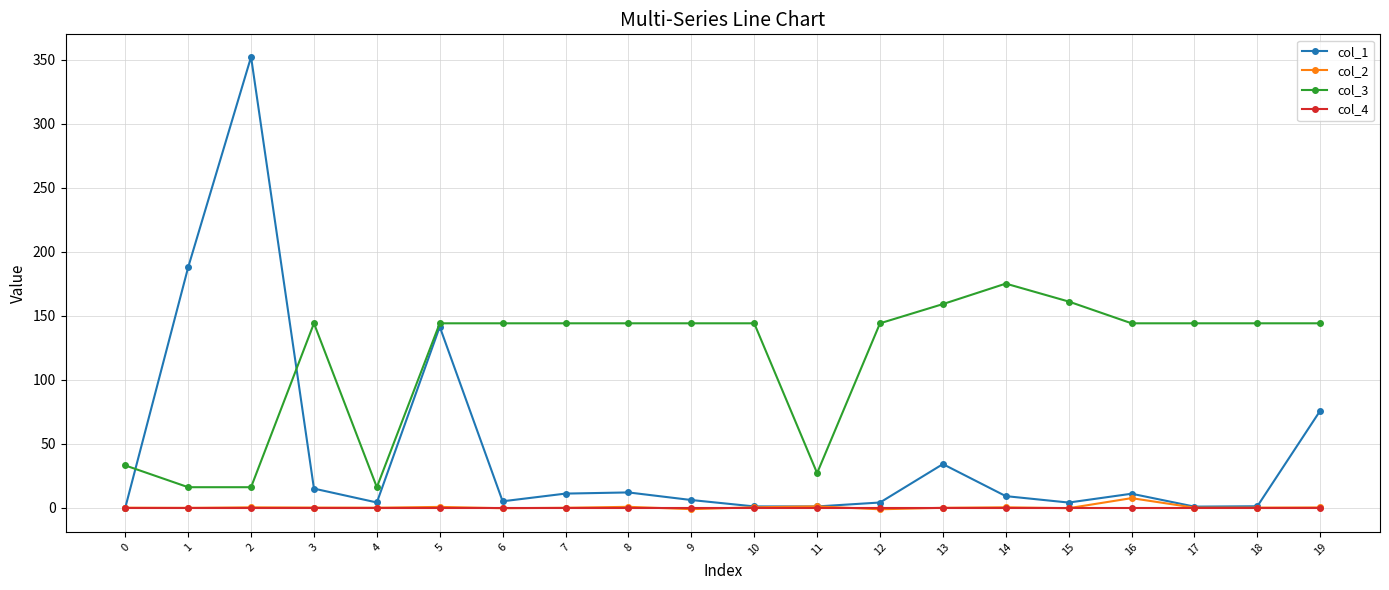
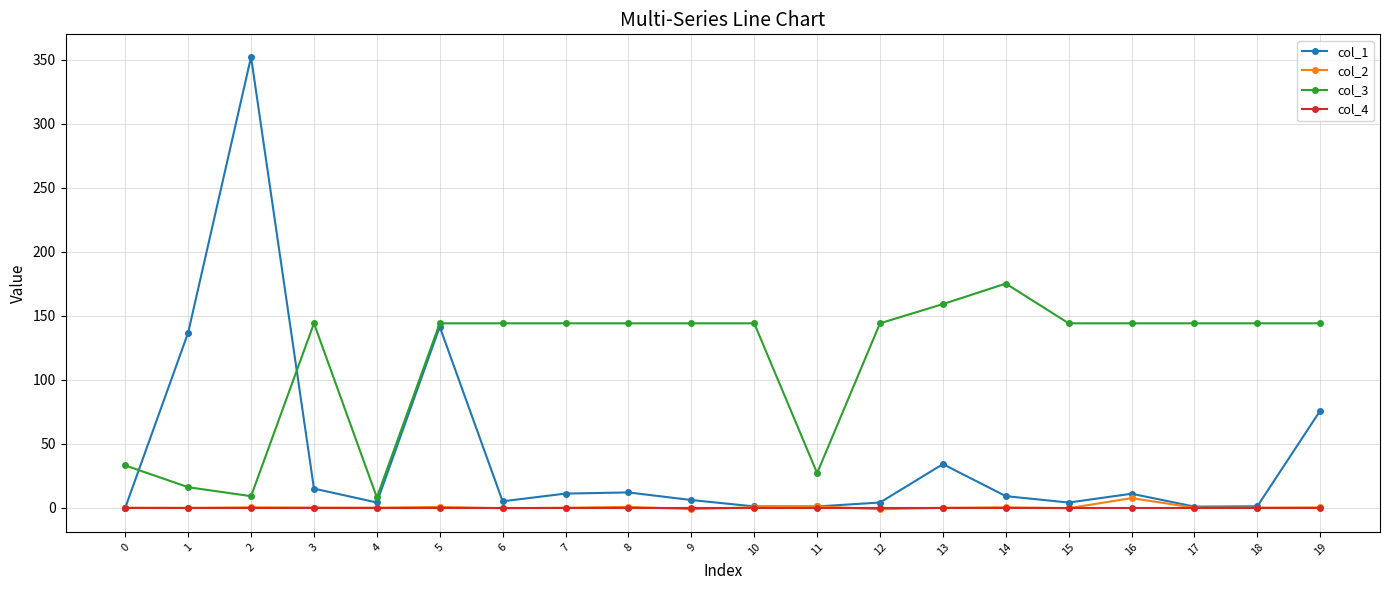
  {
    "col_1": {
-     "1": 188,
+     "1": 137,
      "2": 352,
      "3": 15,
      "4": 4,
      "5": 141,
      "6": 5,
      "7": 11,
      "8": 12,
      "9": 6,
      "12": 4,
      "13": 34,
      "14": 9,
      "15": 4,
      "16": 11,
      "19": 76
    },
    "col_2": {
      "16": 7
    },
    "col_3": {
      "0": 33,
      "1": 16,
-     "2": 16,
+     "2": 9,
      "3": 144,
-     "4": 16,
+     "4": 8,
      "5": 144,
      "6": 144,
      "7": 144,
      "8": 144,
      "9": 144,
      "10": 144,
      "11": 27,
      "12": 144,
      "13": 159,
      "14": 175,
-     "15": 161,
+     "15": 144,
      "16": 144,
      "17": 144,
      "18": 144,
      "19": 144
    },
    "col_4": {
      "16": 0
    }
  }
